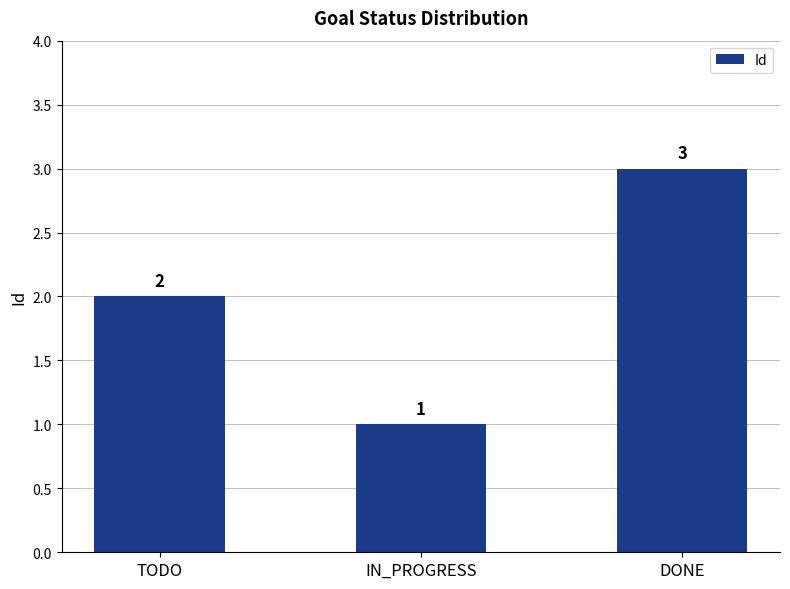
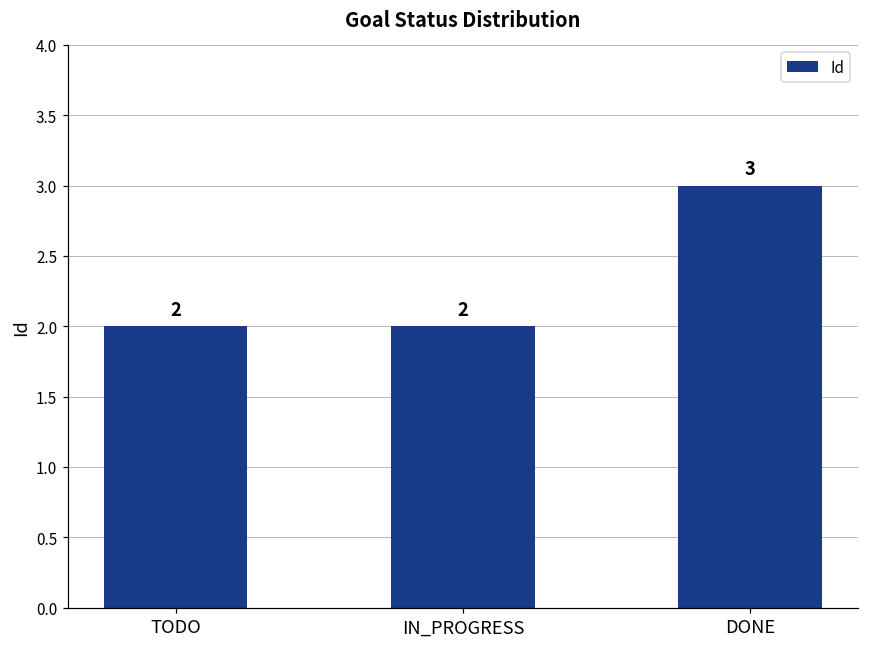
  {
    "TODO": 2,
-   "IN_PROGRESS": 1,
+   "IN_PROGRESS": 2,
    "DONE": 3
  }
